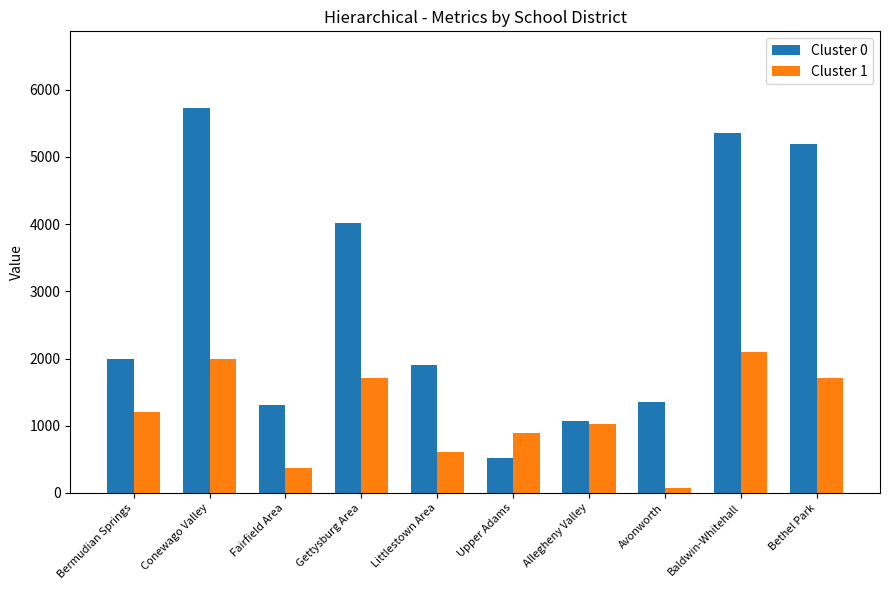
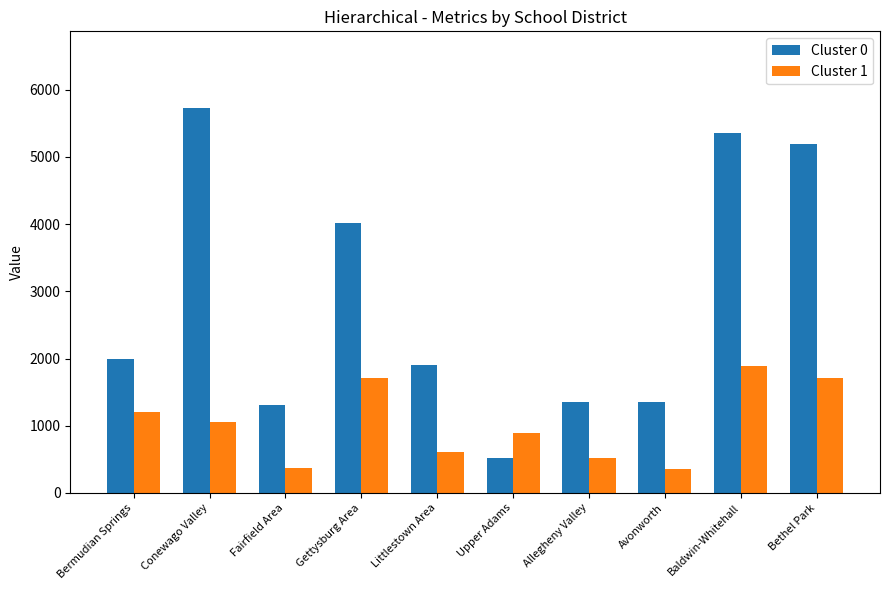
  {
    "Cluster 0": {
      "Bermudian Springs": 2000,
      "Conewago Valley": 5700,
      "Fairfield Area": 1300,
      "Gettysburg Area": 4000,
      "Littlestown Area": 1900,
      "Upper Adams": 500,
-     "Allegheny Valley": 1100,
+     "Allegheny Valley": 1400,
      "Avonworth": 1300,
      "Baldwin-Whitehall": 5400,
      "Bethel Park": 5200
    },
    "Cluster 1": {
      "Bermudian Springs": 1200,
-     "Conewago Valley": 2000,
+     "Conewago Valley": 1000,
      "Fairfield Area": 400,
      "Gettysburg Area": 1700,
      "Littlestown Area": 600,
      "Upper Adams": 900,
-     "Allegheny Valley": 1000,
-     "Avonworth": 100,
-     "Baldwin-Whitehall": 2100,
+     "Allegheny Valley": 500,
+     "Avonworth": 400,
+     "Baldwin-Whitehall": 1900,
      "Bethel Park": 1700
    }
  }
